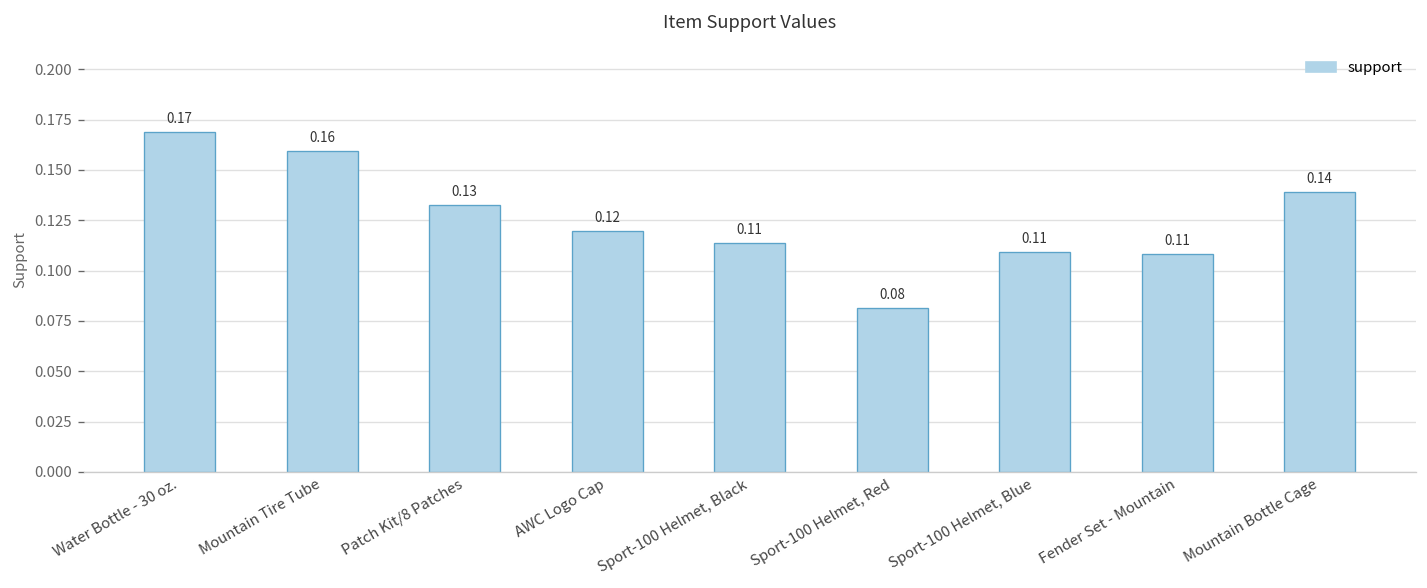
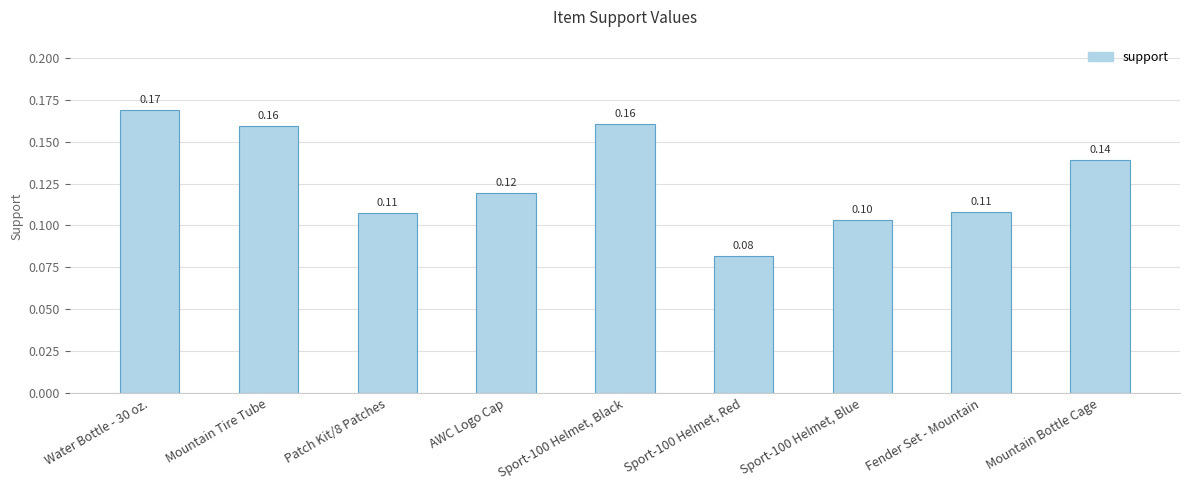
  {
    "Water Bottle - 30 oz.": 0.17,
    "Mountain Tire Tube": 0.16,
-   "Patch Kit/8 Patches": 0.13,
+   "Patch Kit/8 Patches": 0.11,
    "AWC Logo Cap": 0.12,
-   "Sport-100 Helmet, Black": 0.11,
+   "Sport-100 Helmet, Black": 0.16,
    "Sport-100 Helmet, Red": 0.08,
-   "Sport-100 Helmet, Blue": 0.11,
+   "Sport-100 Helmet, Blue": 0.10,
    "Fender Set - Mountain": 0.11,
    "Mountain Bottle Cage": 0.14
  }
